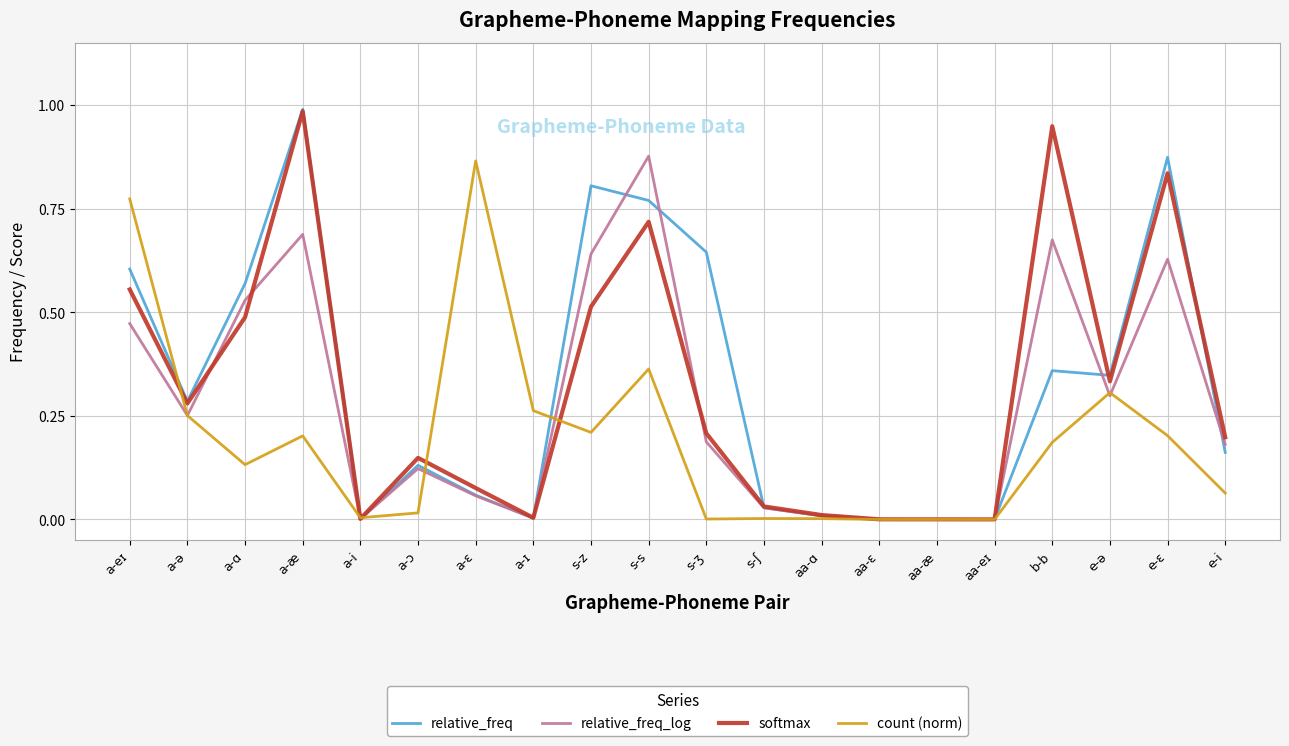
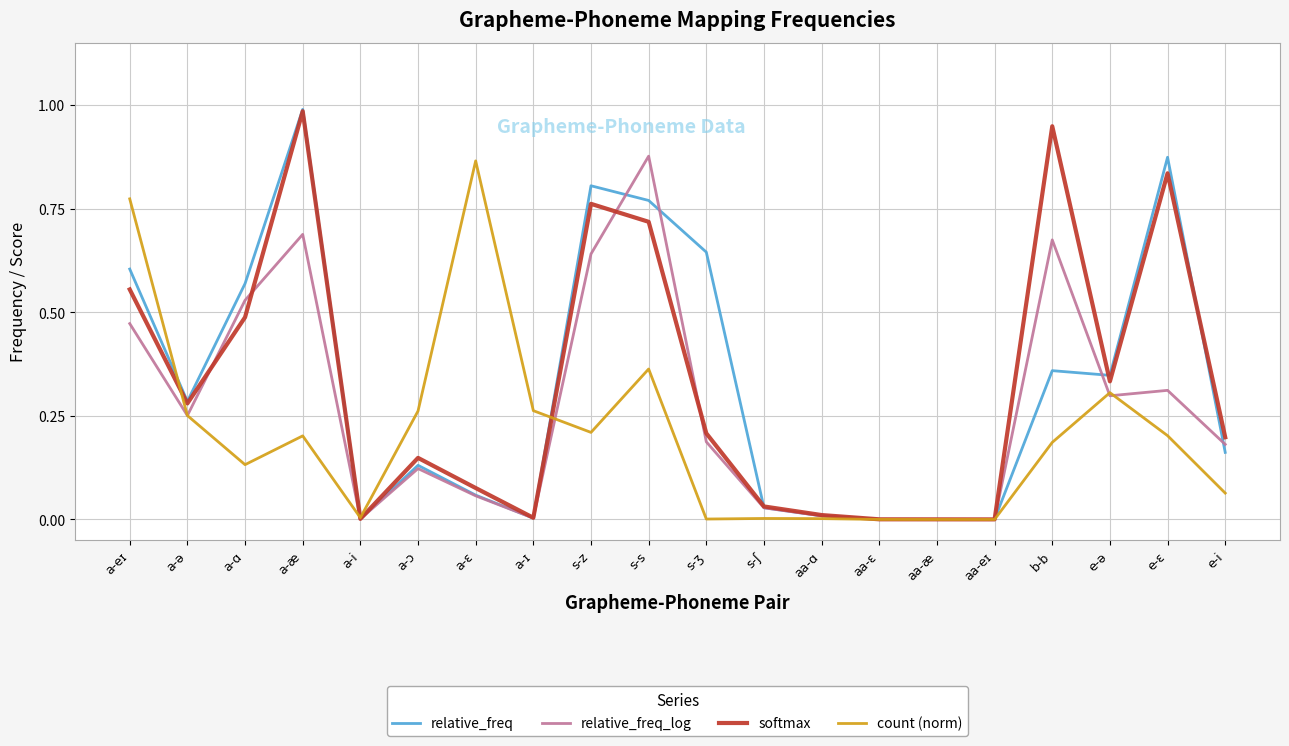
  {
    "relative_freq": {
      "a-eɪ": 0.60,
      "a-ɑ": 0.57,
      "a-ɔ": 0.13,
      "s-z": 0.81,
      "s-s": 0.77,
      "s-ʒ": 0.65,
      "b-b": 0.36,
      "e-ə": 0.35,
      "e-ɛ": 0.87,
      "e-i": 0.16
    },
    "relative_freq_log": {
      "a-eɪ": 0.47,
      "a-ɑ": 0.53,
      "a-æ": 0.69,
      "a-ɔ": 0.12,
      "s-z": 0.64,
      "s-s": 0.88,
      "s-ʒ": 0.19,
      "b-b": 0.67,
      "e-ə": 0.30,
-     "e-ɛ": 0.63,
+     "e-ɛ": 0.31,
      "e-i": 0.18
    },
    "softmax": {
      "a-eɪ": 0.56,
      "a-ɑ": 0.49,
      "a-ɔ": 0.15,
      "a-ɛ": 0.08,
-     "s-z": 0.51,
+     "s-z": 0.76,
      "s-s": 0.72,
      "s-ʒ": 0.21,
      "b-b": 0.95,
      "e-ə": 0.33,
      "e-ɛ": 0.84,
      "e-i": 0.20
    },
    "count (norm)": {
      "a-eɪ": 0.77,
      "a-ɑ": 0.13,
      "a-æ": 0.20,
-     "a-ɔ": 0.02,
+     "a-ɔ": 0.26,
      "a-ɛ": 0.87,
      "a-ɪ": 0.26,
      "s-z": 0.21,
      "s-s": 0.36,
      "s-ʒ": 0.00,
      "s-ʃ": 0.00,
      "aa-ɑ": 0.00,
      "b-b": 0.19,
      "e-ə": 0.31,
      "e-ɛ": 0.20,
      "e-i": 0.06
    }
  }
